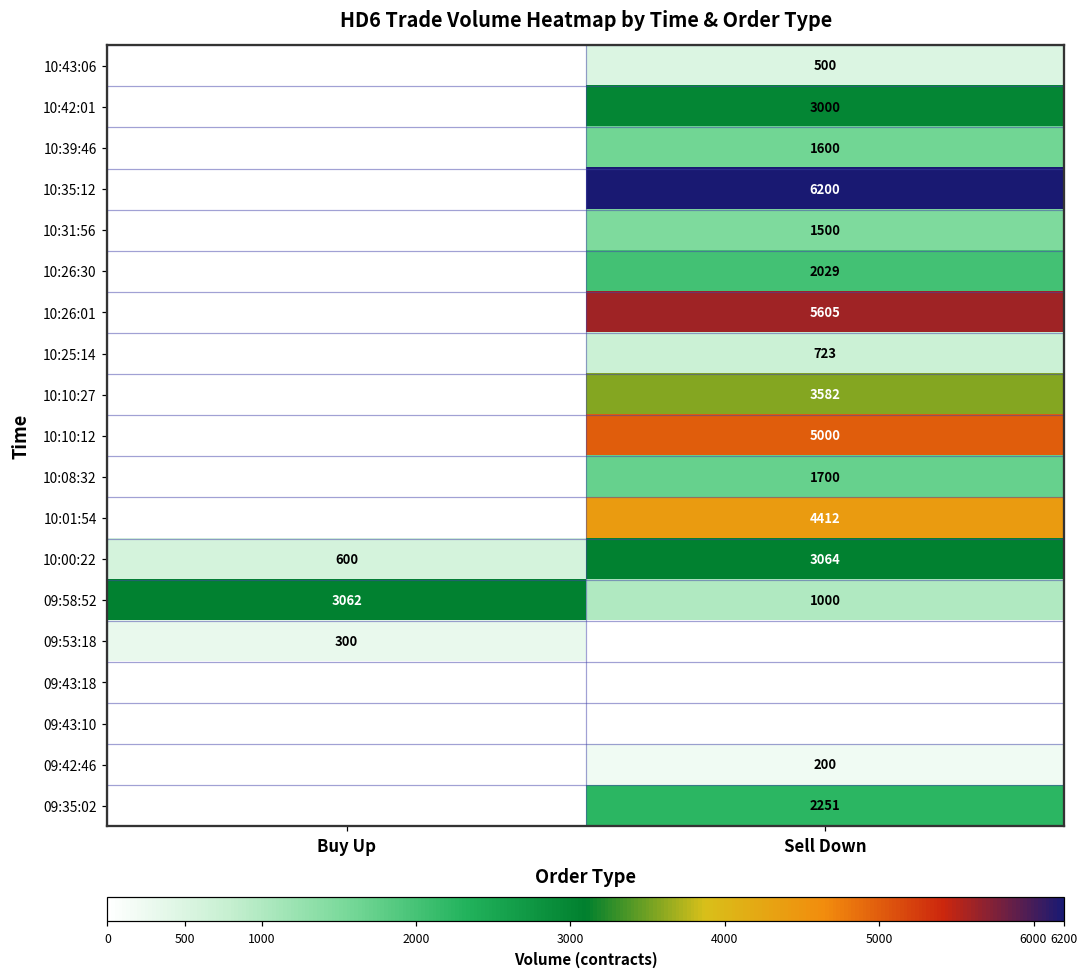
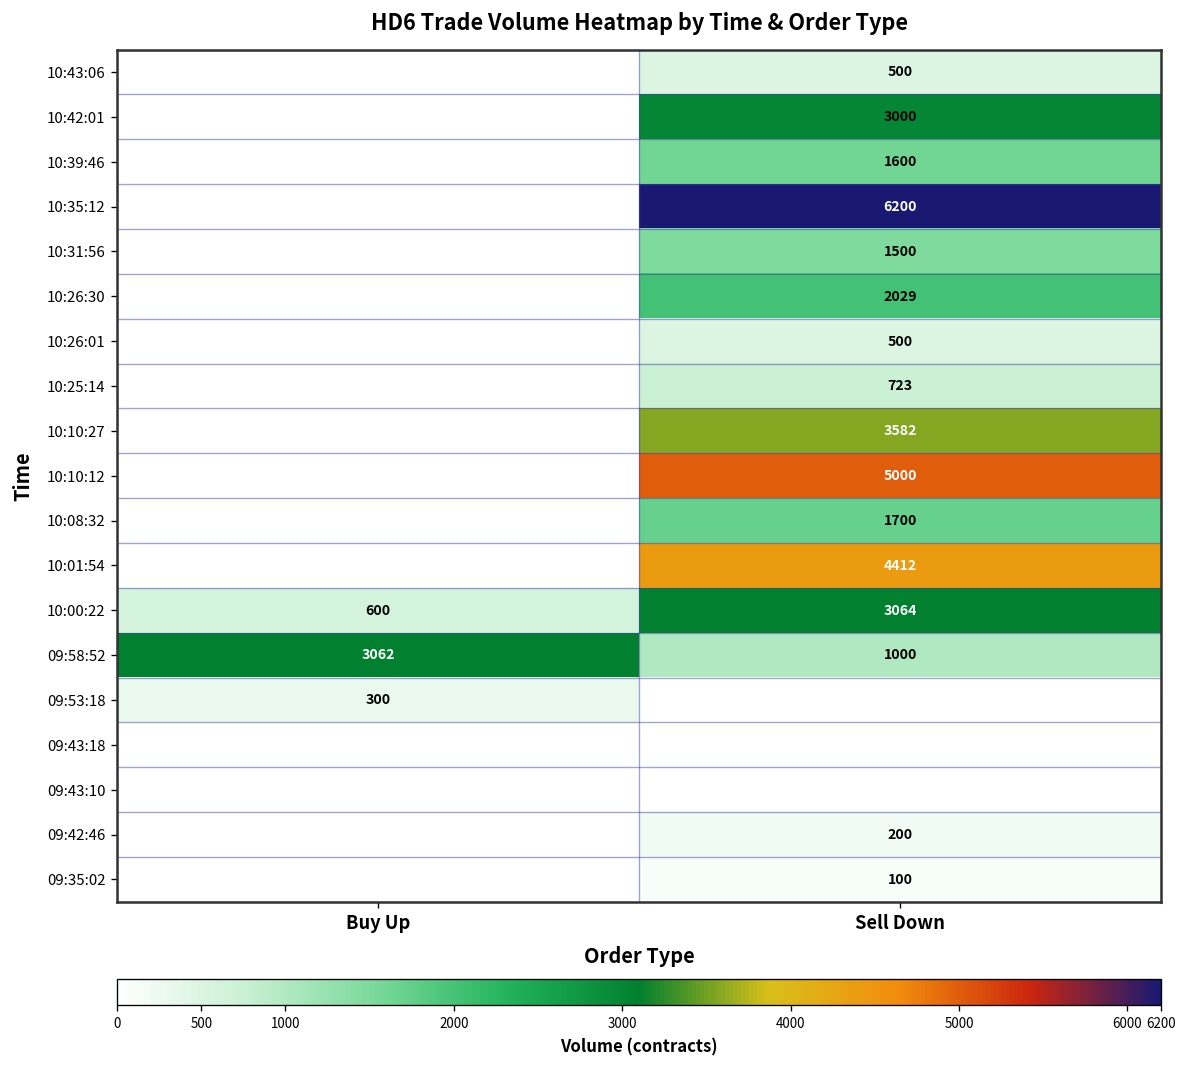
  {
    "10:43:06": {
      "Sell Down": 500
    },
    "10:42:01": {
      "Sell Down": 3000
    },
    "10:39:46": {
      "Sell Down": 1600
    },
    "10:35:12": {
      "Sell Down": 6200
    },
    "10:31:56": {
      "Sell Down": 1500
    },
    "10:26:30": {
      "Sell Down": 2029
    },
    "10:26:01": {
-     "Sell Down": 5605
+     "Sell Down": 500
    },
    "10:25:14": {
      "Sell Down": 723
    },
    "10:10:27": {
      "Sell Down": 3582
    },
    "10:10:12": {
      "Sell Down": 5000
    },
    "10:08:32": {
      "Sell Down": 1700
    },
    "10:01:54": {
      "Sell Down": 4412
    },
    "10:00:22": {
      "Buy Up": 600,
      "Sell Down": 3064
    },
    "09:58:52": {
      "Buy Up": 3062,
      "Sell Down": 1000
    },
    "09:53:18": {
      "Buy Up": 300
    },
    "09:42:46": {
      "Sell Down": 200
    },
    "09:35:02": {
-     "Sell Down": 2251
+     "Sell Down": 100
    }
  }
